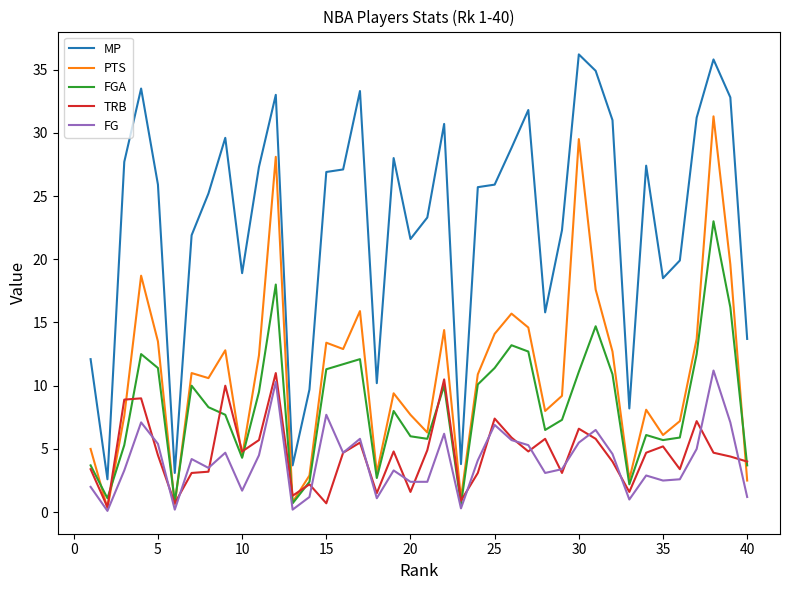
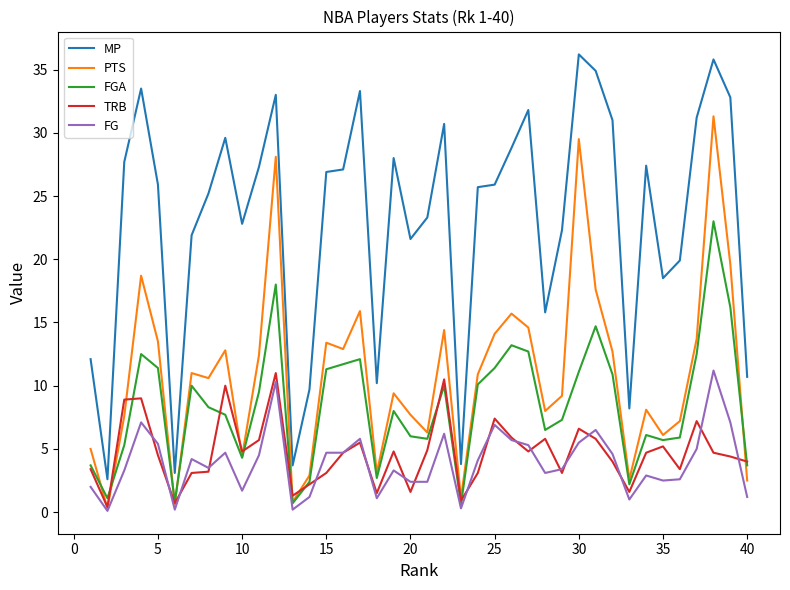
  {
    "MP": {
      "5": 25.9,
-     "10": 18.9,
+     "10": 22.8,
      "15": 26.9,
      "20": 21.6,
      "25": 25.9,
      "30": 36.2,
      "35": 18.5,
-     "40": 13.7
+     "40": 10.7
    },
    "PTS": {
      "5": 13.5,
      "15": 13.4,
      "20": 7.7,
      "25": 14.1,
      "30": 29.5,
      "35": 6.1,
      "40": 2.5
    },
    "FGA": {
      "5": 11.4,
      "15": 11.3,
      "20": 6.0,
      "25": 11.4,
      "30": 11.1,
      "35": 5.7,
      "40": 3.7
    },
    "TRB": {
      "5": 4.5,
      "10": 4.8,
-     "15": 0.7,
+     "15": 3.1,
      "20": 1.6,
      "25": 7.4,
      "30": 6.6,
      "35": 5.2,
      "40": 4.0
    },
    "FG": {
      "5": 5.4,
      "10": 1.7,
-     "15": 7.7,
+     "15": 4.7,
      "20": 2.4,
      "25": 6.9,
      "30": 5.5,
      "35": 2.5,
      "40": 1.2
    }
  }
